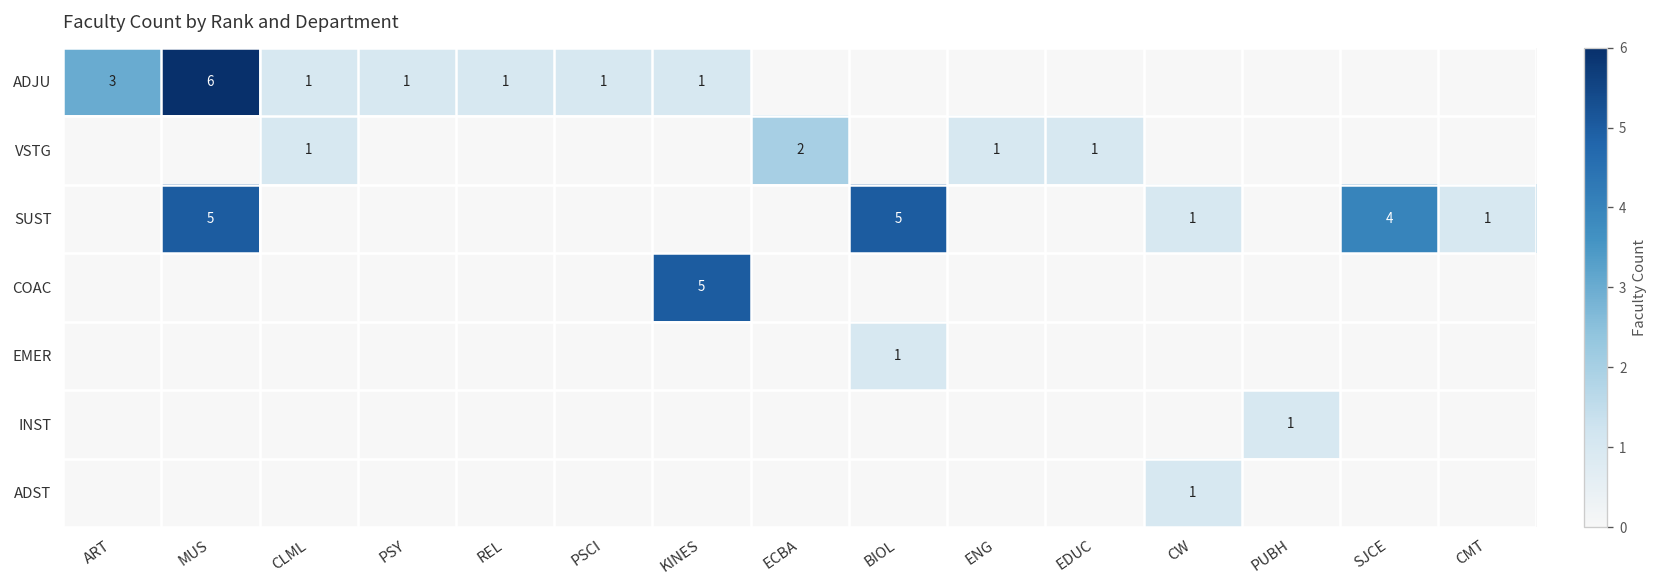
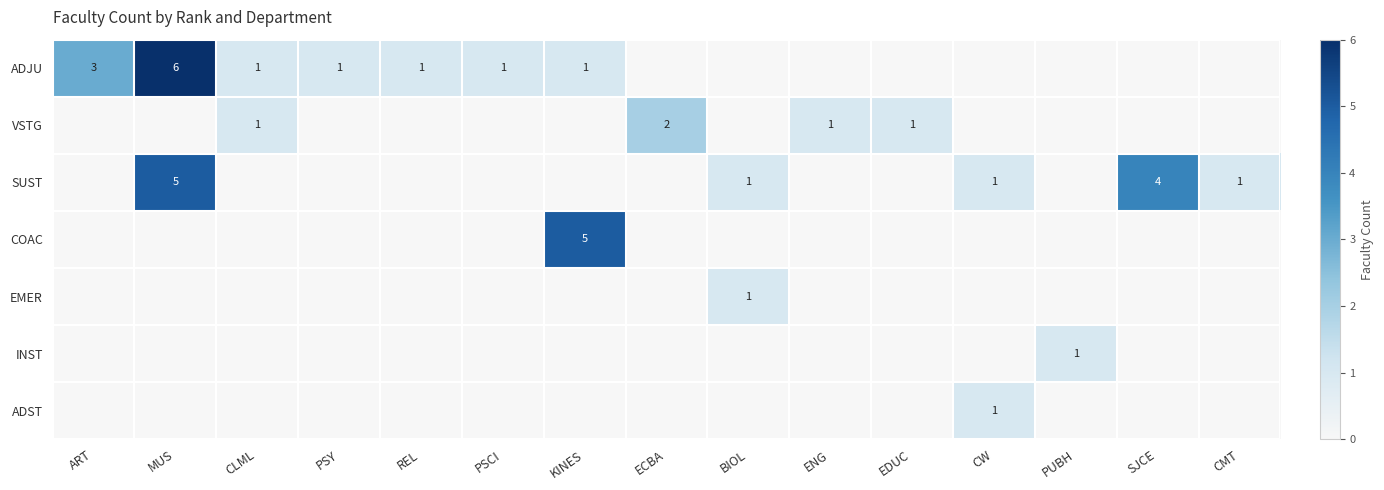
  {
    "ADJU": {
      "ART": 3,
      "MUS": 6,
      "CLML": 1,
      "PSY": 1,
      "REL": 1,
      "PSCI": 1,
      "KINES": 1
    },
    "VSTG": {
      "CLML": 1,
      "ECBA": 2,
      "ENG": 1,
      "EDUC": 1
    },
    "SUST": {
      "MUS": 5,
-     "BIOL": 5,
+     "BIOL": 1,
      "CW": 1,
      "SJCE": 4,
      "CMT": 1
    },
    "COAC": {
      "KINES": 5
    },
    "EMER": {
      "BIOL": 1
    },
    "INST": {
      "PUBH": 1
    },
    "ADST": {
      "CW": 1
    }
  }
